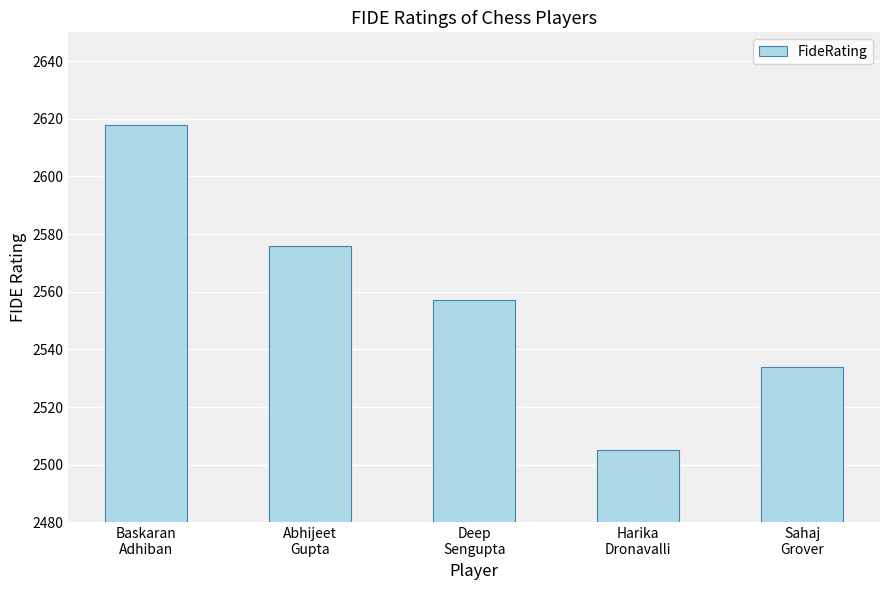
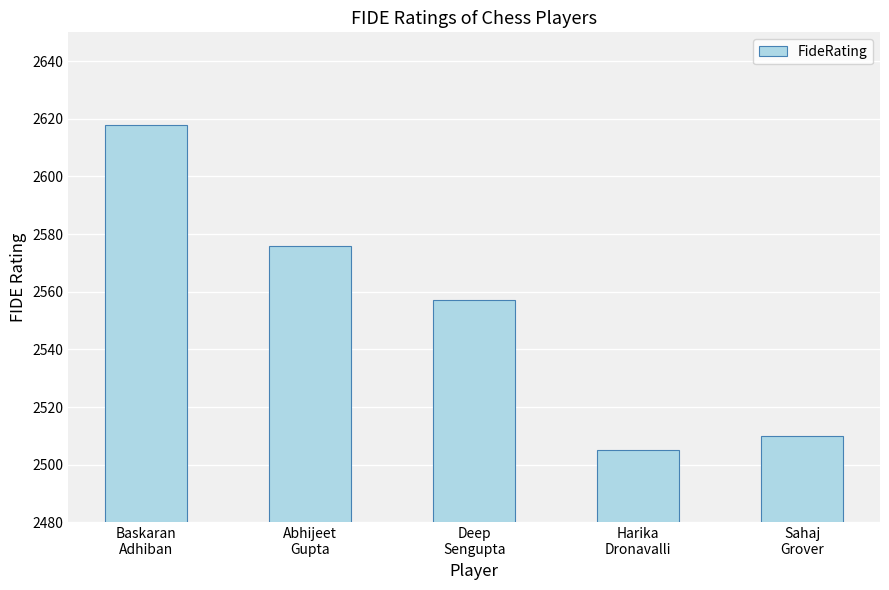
  {
    "Baskaran Adhiban": 2618,
    "Abhijeet Gupta": 2576,
    "Deep Sengupta": 2557,
    "Harika Dronavalli": 2505,
-   "Sahaj Grover": 2534
+   "Sahaj Grover": 2510
  }
